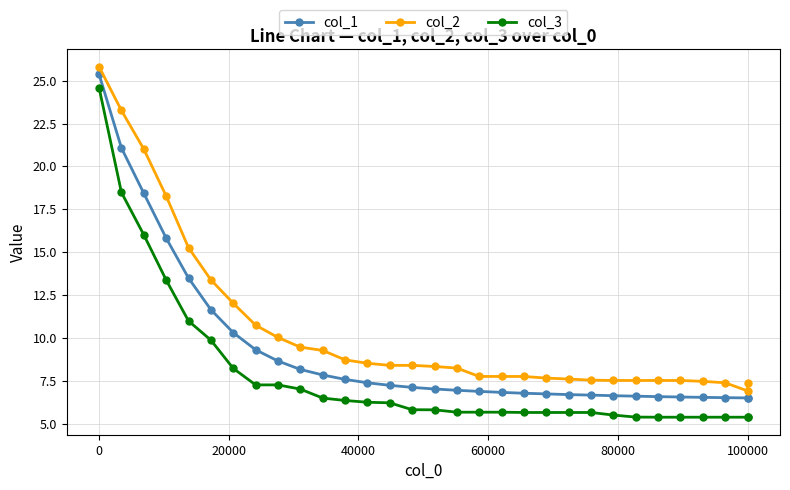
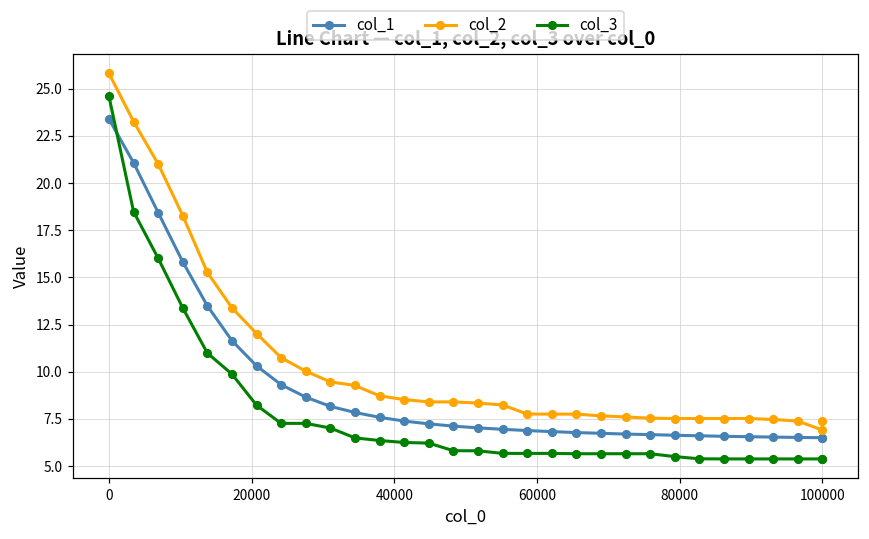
  {
    "col_1": {
-     "0": 25.4,
+     "0": 23.4,
      "100000": 6.5
    },
    "col_2": {
      "0": 25.8,
      "100000": 6.9
    },
    "col_3": {
      "0": 24.6,
      "100000": 5.4
    }
  }
